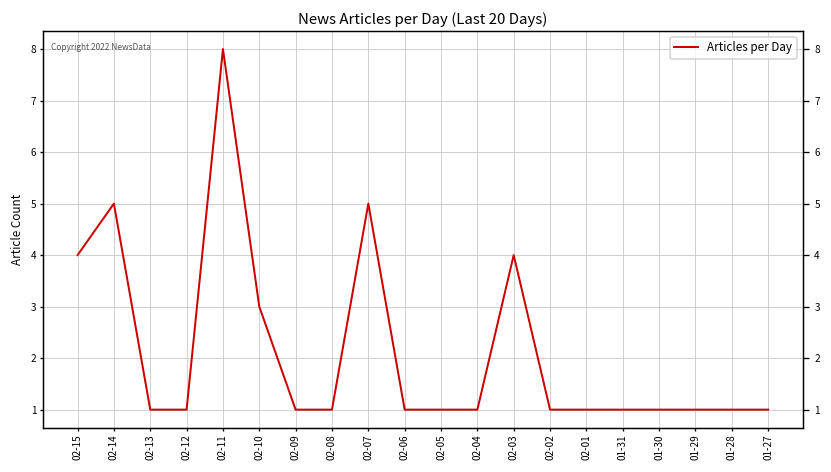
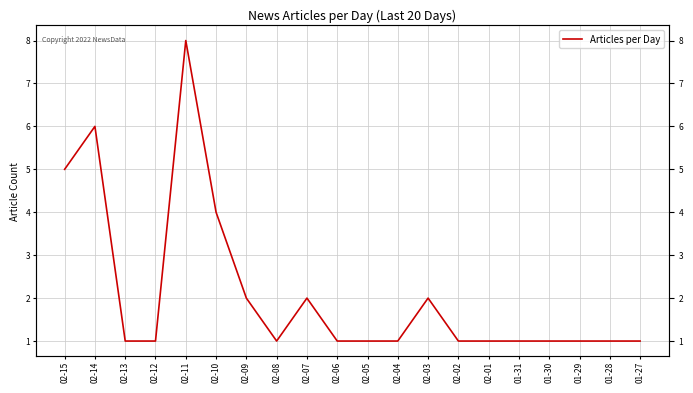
  {
-   "02-15": 4,
-   "02-14": 5,
+   "02-15": 5,
+   "02-14": 6,
    "02-13": 1,
    "02-12": 1,
    "02-11": 8,
-   "02-10": 3,
-   "02-09": 1,
+   "02-10": 4,
+   "02-09": 2,
    "02-08": 1,
-   "02-07": 5,
+   "02-07": 2,
    "02-06": 1,
    "02-05": 1,
    "02-04": 1,
-   "02-03": 4,
+   "02-03": 2,
    "02-02": 1,
    "02-01": 1,
    "01-31": 1,
    "01-30": 1,
    "01-29": 1,
    "01-28": 1,
    "01-27": 1
  }
